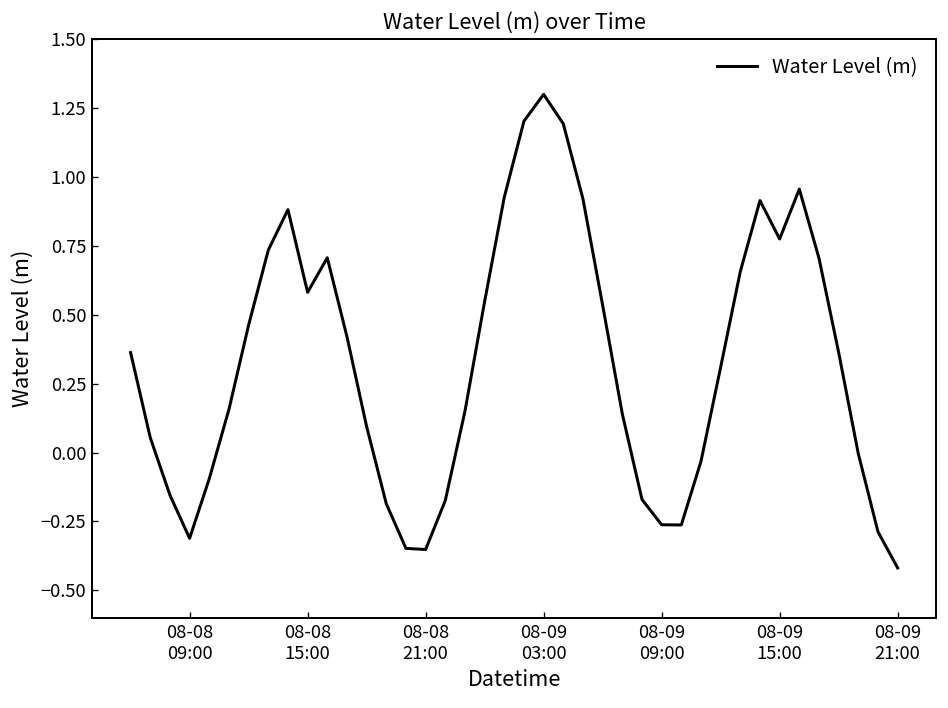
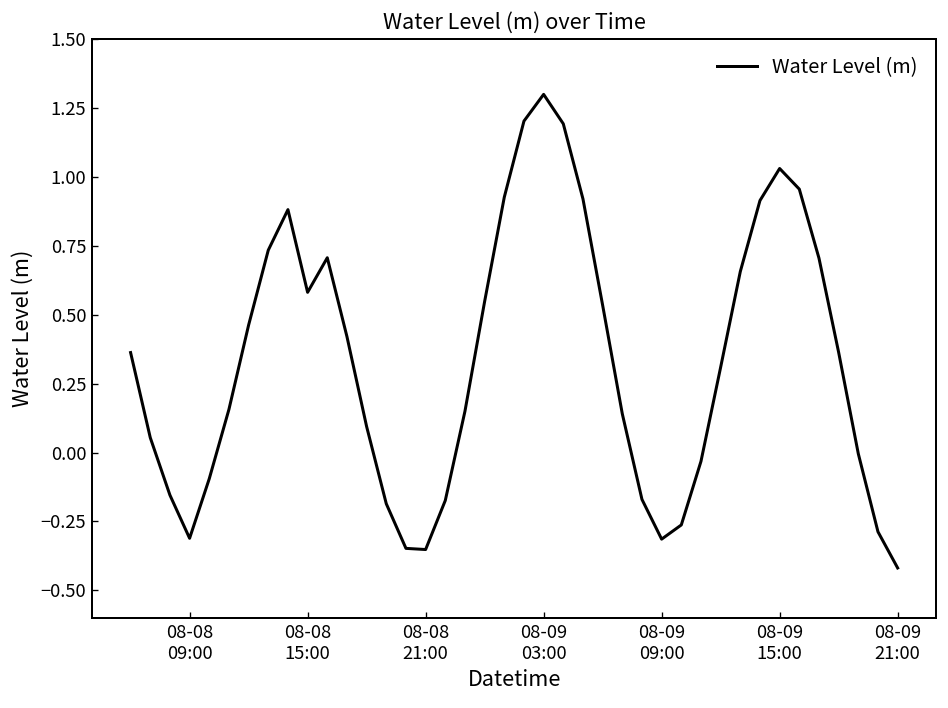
  {
    "08-08 09:00": -0.31,
    "08-08 15:00": 0.58,
    "08-08 21:00": -0.35,
    "08-09 03:00": 1.30,
-   "08-09 09:00": -0.26,
-   "08-09 15:00": 0.77,
+   "08-09 09:00": -0.31,
+   "08-09 15:00": 1.03,
    "08-09 21:00": -0.42
  }
